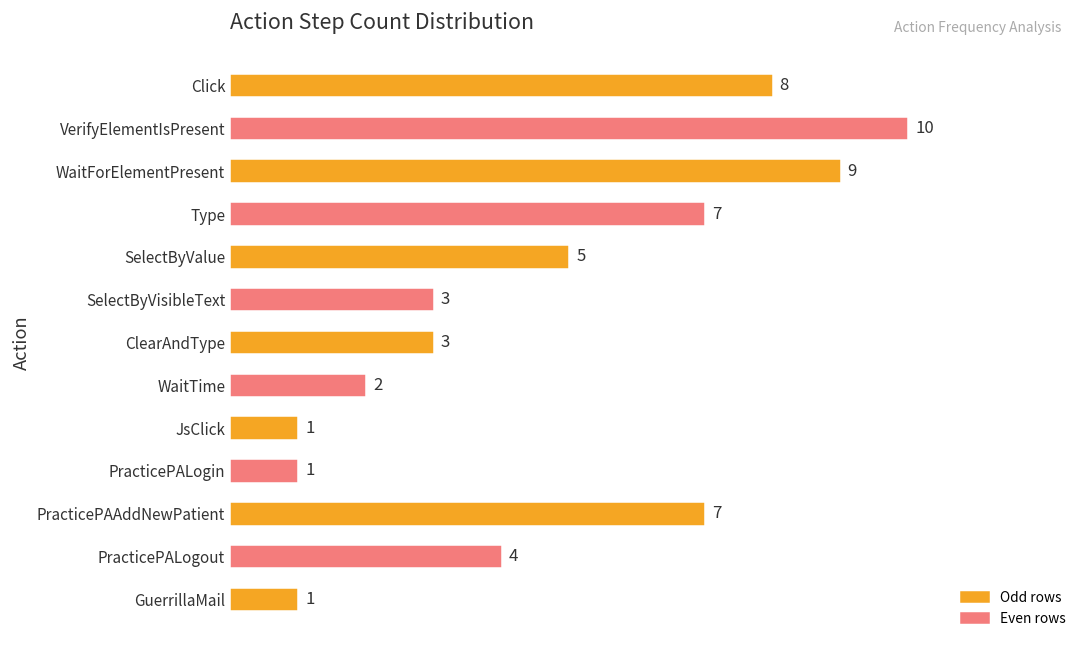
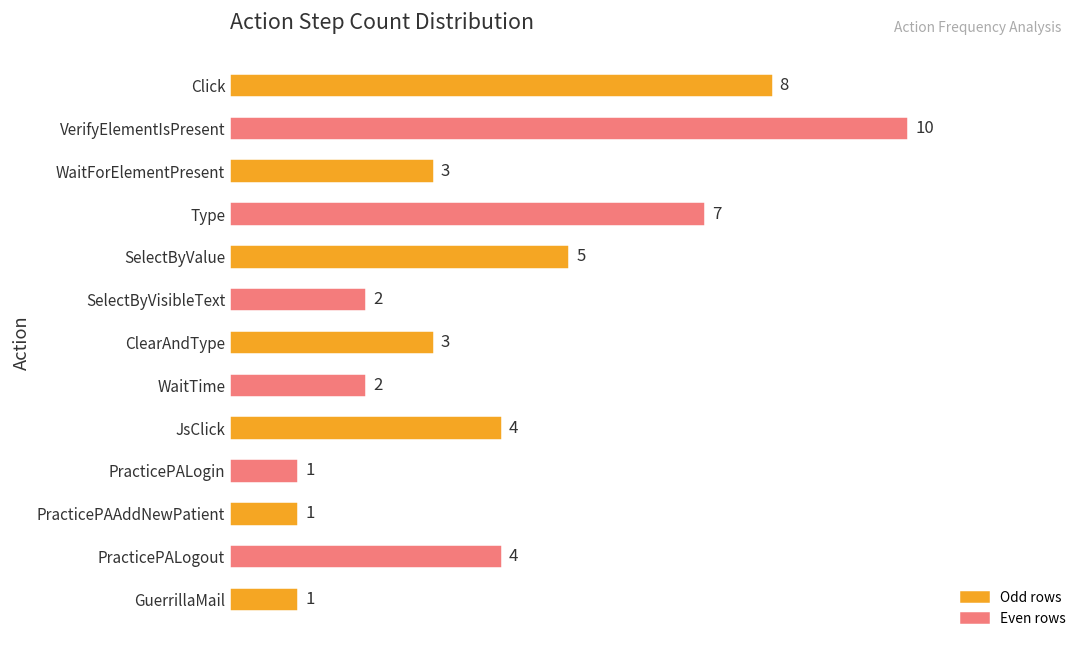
  {
    "Click": 8,
    "VerifyElementIsPresent": 10,
-   "WaitForElementPresent": 9,
+   "WaitForElementPresent": 3,
    "Type": 7,
    "SelectByValue": 5,
-   "SelectByVisibleText": 3,
+   "SelectByVisibleText": 2,
    "ClearAndType": 3,
    "WaitTime": 2,
-   "JsClick": 1,
+   "JsClick": 4,
    "PracticePALogin": 1,
-   "PracticePAAddNewPatient": 7,
+   "PracticePAAddNewPatient": 1,
    "PracticePALogout": 4,
    "GuerrillaMail": 1
  }
